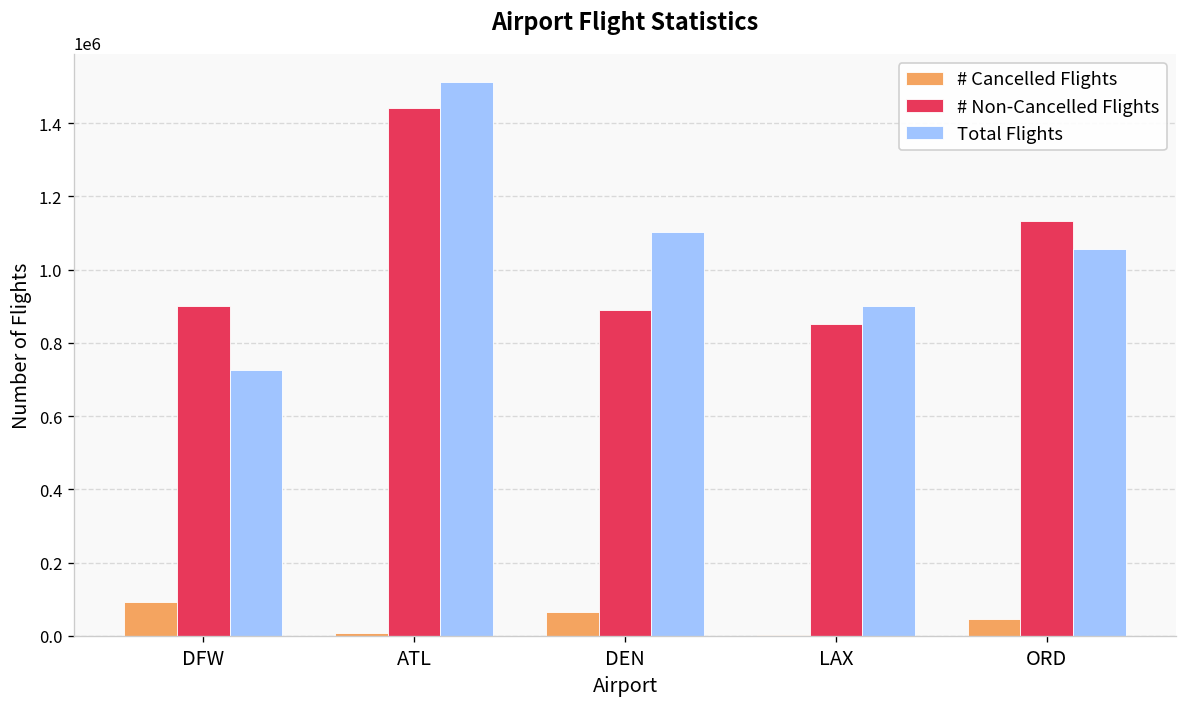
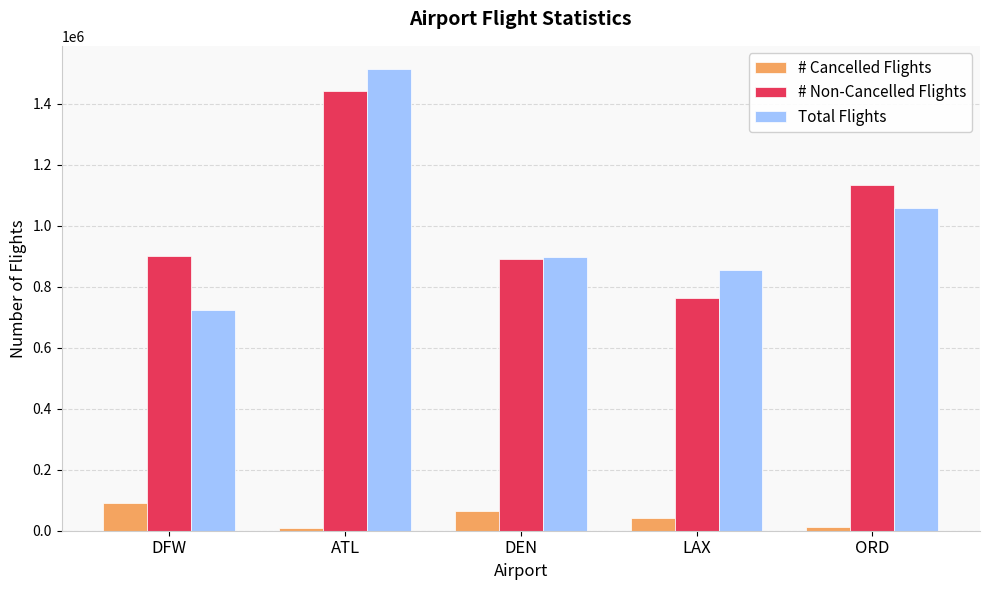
  {
    "# Cancelled Flights": {
      "DFW": 90000,
      "DEN": 70000,
-     "LAX": 0,
-     "ORD": 50000
+     "LAX": 40000,
+     "ORD": 10000
    },
    "# Non-Cancelled Flights": {
      "DFW": 900000,
      "ATL": 1440000,
      "DEN": 890000,
-     "LAX": 850000,
+     "LAX": 760000,
      "ORD": 1130000
    },
    "Total Flights": {
      "DFW": 720000,
      "ATL": 1510000,
-     "DEN": 1100000,
-     "LAX": 900000,
+     "DEN": 900000,
+     "LAX": 860000,
      "ORD": 1060000
    }
  }
